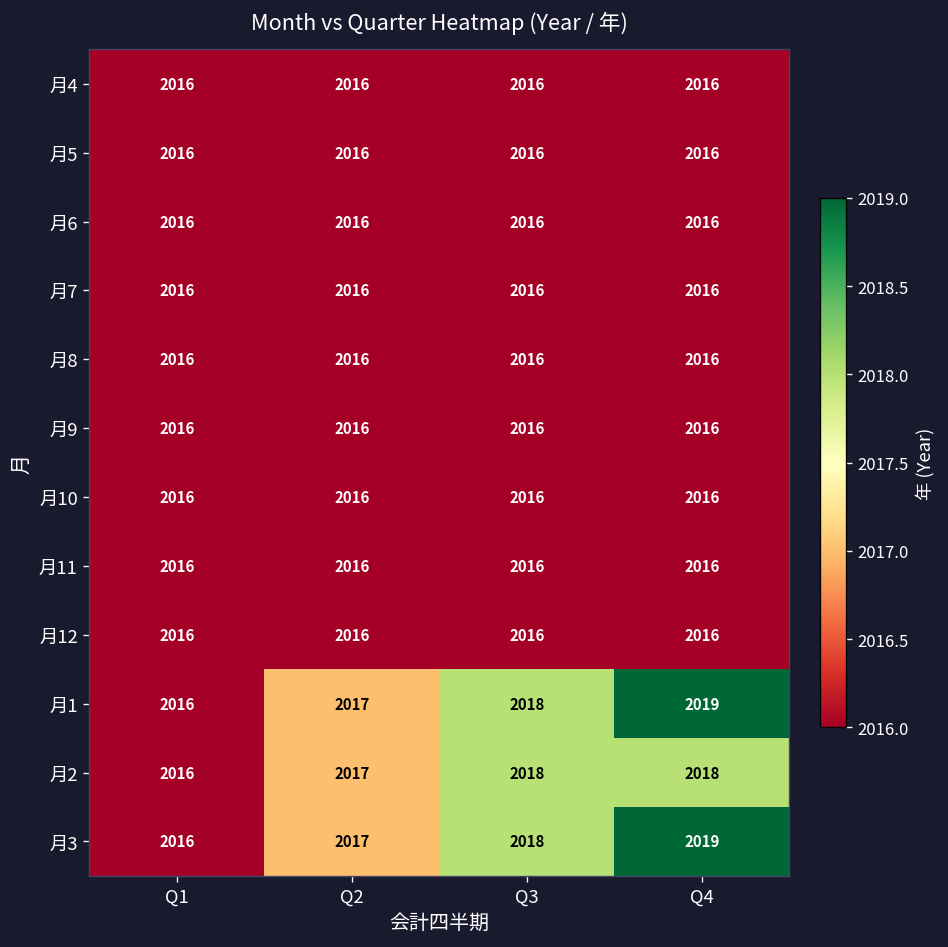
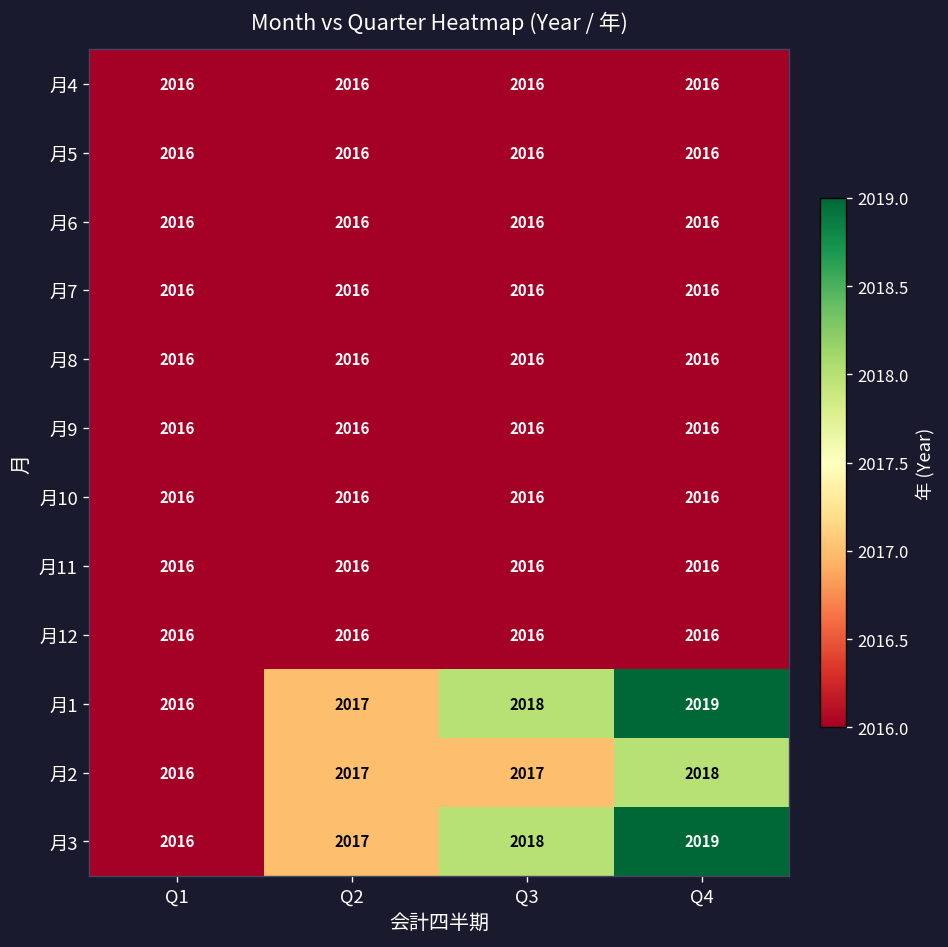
  {
    "月4": {
      "Q1": 2016,
      "Q2": 2016,
      "Q3": 2016,
      "Q4": 2016
    },
    "月5": {
      "Q1": 2016,
      "Q2": 2016,
      "Q3": 2016,
      "Q4": 2016
    },
    "月6": {
      "Q1": 2016,
      "Q2": 2016,
      "Q3": 2016,
      "Q4": 2016
    },
    "月7": {
      "Q1": 2016,
      "Q2": 2016,
      "Q3": 2016,
      "Q4": 2016
    },
    "月8": {
      "Q1": 2016,
      "Q2": 2016,
      "Q3": 2016,
      "Q4": 2016
    },
    "月9": {
      "Q1": 2016,
      "Q2": 2016,
      "Q3": 2016,
      "Q4": 2016
    },
    "月10": {
      "Q1": 2016,
      "Q2": 2016,
      "Q3": 2016,
      "Q4": 2016
    },
    "月11": {
      "Q1": 2016,
      "Q2": 2016,
      "Q3": 2016,
      "Q4": 2016
    },
    "月12": {
      "Q1": 2016,
      "Q2": 2016,
      "Q3": 2016,
      "Q4": 2016
    },
    "月1": {
      "Q1": 2016,
      "Q2": 2017,
      "Q3": 2018,
      "Q4": 2019
    },
    "月2": {
      "Q1": 2016,
      "Q2": 2017,
-     "Q3": 2018,
+     "Q3": 2017,
      "Q4": 2018
    },
    "月3": {
      "Q1": 2016,
      "Q2": 2017,
      "Q3": 2018,
      "Q4": 2019
    }
  }
